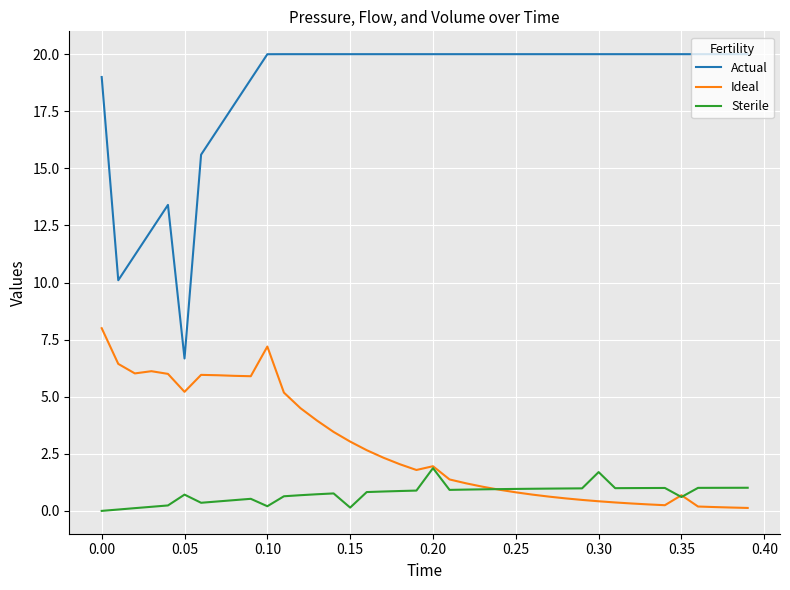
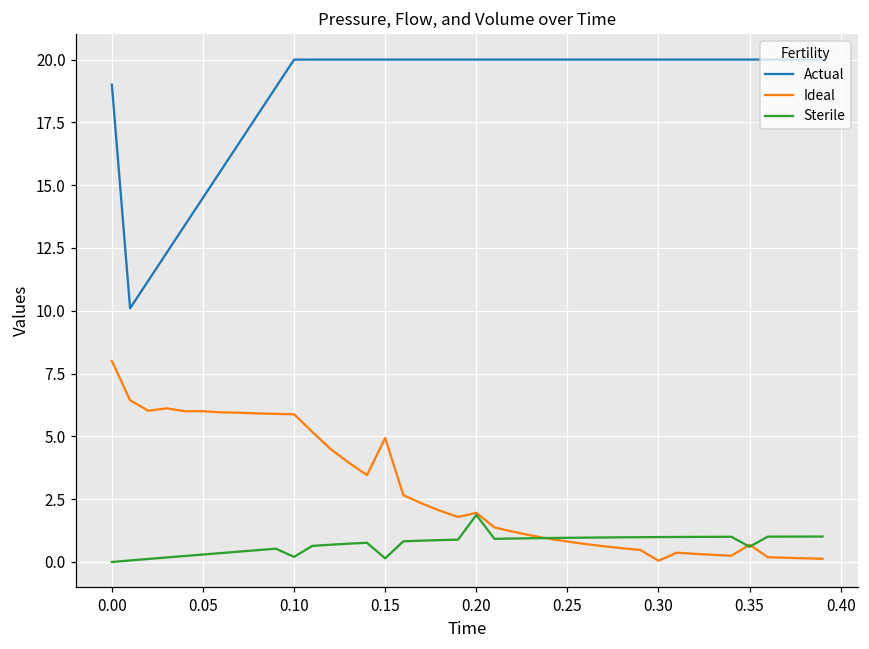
  {
    "Actual": {
      "0.00": 19.0,
-     "0.05": 6.7,
+     "0.05": 14.5,
      "0.10": 20.0,
      "0.15": 20.0,
      "0.20": 20.0,
      "0.25": 20.0,
      "0.30": 20.0,
      "0.35": 20.0
    },
    "Ideal": {
      "0.00": 8.0,
-     "0.05": 5.2,
-     "0.10": 7.2,
-     "0.15": 3.0,
+     "0.05": 6.0,
+     "0.10": 5.9,
+     "0.15": 4.9,
      "0.25": 0.8,
-     "0.30": 0.4
+     "0.30": 0.0
    },
    "Sterile": {
      "0.00": 0.0,
-     "0.05": 0.7,
+     "0.05": 0.3,
      "0.10": 0.2,
      "0.15": 0.1,
      "0.25": 1.0,
-     "0.30": 1.7
+     "0.30": 1.0
    }
  }
